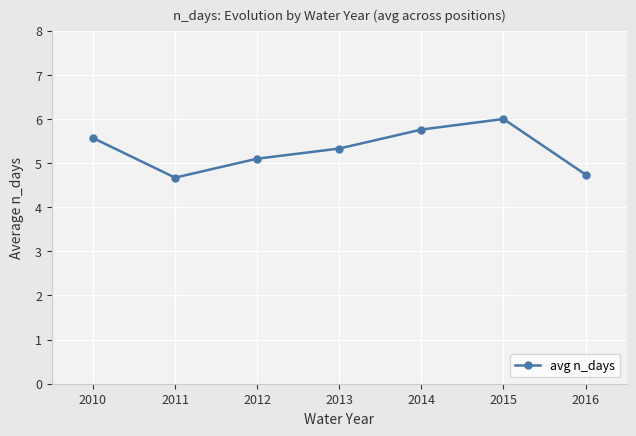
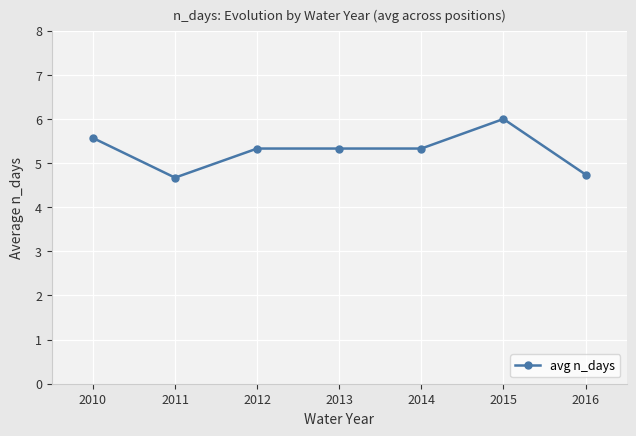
  {
    "2010": 5.6,
    "2011": 4.7,
-   "2012": 5.1,
+   "2012": 5.3,
    "2013": 5.3,
-   "2014": 5.8,
+   "2014": 5.3,
    "2015": 6.0,
    "2016": 4.7
  }
